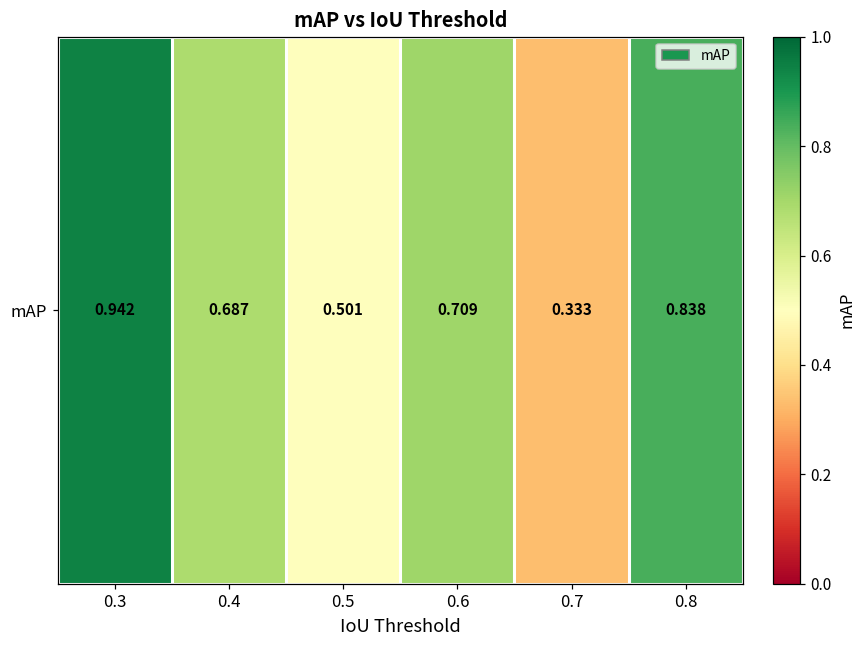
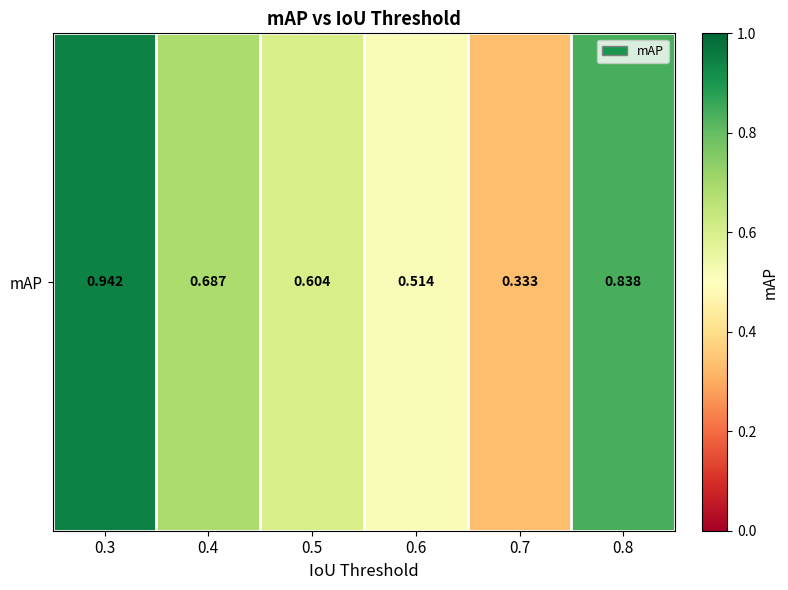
  {
    "mAP": {
      "0.3": 0.942,
      "0.4": 0.687,
-     "0.5": 0.501,
-     "0.6": 0.709,
+     "0.5": 0.604,
+     "0.6": 0.514,
      "0.7": 0.333,
      "0.8": 0.838
    }
  }
